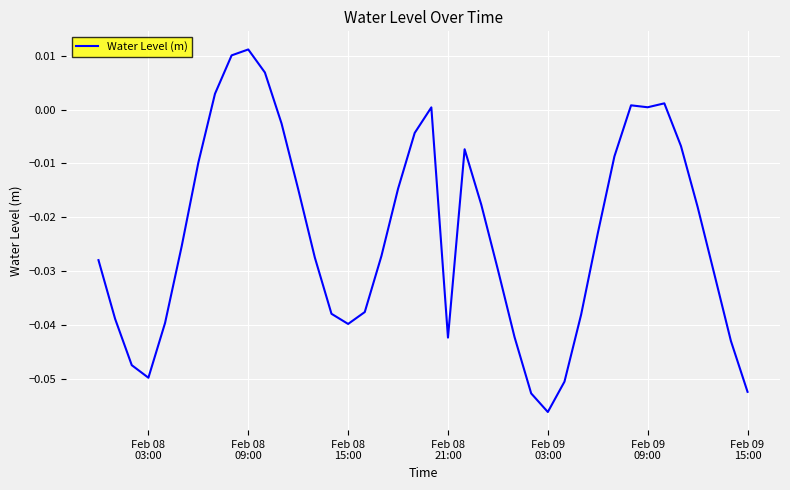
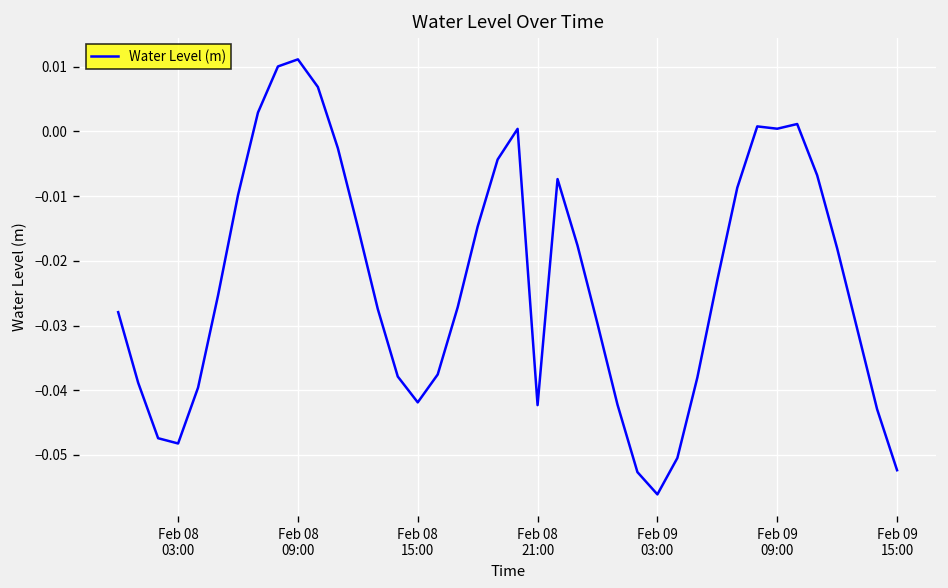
  {
-   "Feb 08 03:00": -0.050,
+   "Feb 08 03:00": -0.048,
    "Feb 08 09:00": 0.011,
-   "Feb 08 15:00": -0.040,
+   "Feb 08 15:00": -0.042,
    "Feb 08 21:00": -0.042,
    "Feb 09 03:00": -0.056,
    "Feb 09 09:00": 0.000,
    "Feb 09 15:00": -0.052
  }
